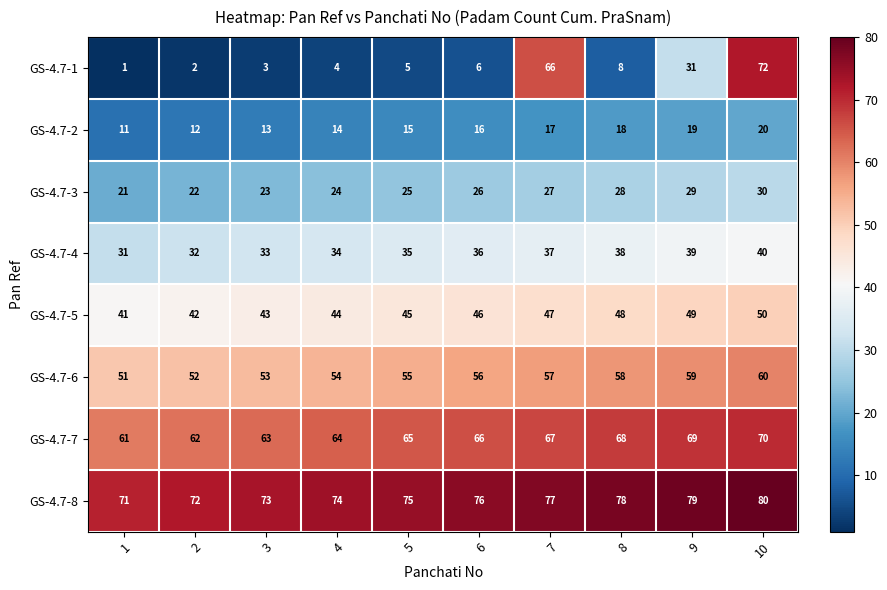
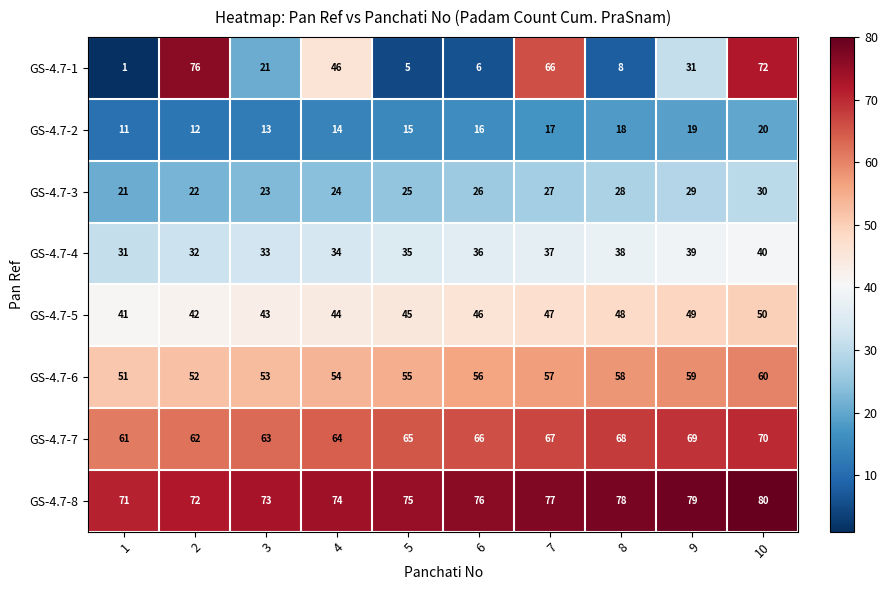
  {
    "GS-4.7-1": {
      "1": 1,
-     "2": 2,
-     "3": 3,
-     "4": 4,
+     "2": 76,
+     "3": 21,
+     "4": 46,
      "5": 5,
      "6": 6,
      "7": 66,
      "8": 8,
      "9": 31,
      "10": 72
    },
    "GS-4.7-2": {
      "1": 11,
      "2": 12,
      "3": 13,
      "4": 14,
      "5": 15,
      "6": 16,
      "7": 17,
      "8": 18,
      "9": 19,
      "10": 20
    },
    "GS-4.7-3": {
      "1": 21,
      "2": 22,
      "3": 23,
      "4": 24,
      "5": 25,
      "6": 26,
      "7": 27,
      "8": 28,
      "9": 29,
      "10": 30
    },
    "GS-4.7-4": {
      "1": 31,
      "2": 32,
      "3": 33,
      "4": 34,
      "5": 35,
      "6": 36,
      "7": 37,
      "8": 38,
      "9": 39,
      "10": 40
    },
    "GS-4.7-5": {
      "1": 41,
      "2": 42,
      "3": 43,
      "4": 44,
      "5": 45,
      "6": 46,
      "7": 47,
      "8": 48,
      "9": 49,
      "10": 50
    },
    "GS-4.7-6": {
      "1": 51,
      "2": 52,
      "3": 53,
      "4": 54,
      "5": 55,
      "6": 56,
      "7": 57,
      "8": 58,
      "9": 59,
      "10": 60
    },
    "GS-4.7-7": {
      "1": 61,
      "2": 62,
      "3": 63,
      "4": 64,
      "5": 65,
      "6": 66,
      "7": 67,
      "8": 68,
      "9": 69,
      "10": 70
    },
    "GS-4.7-8": {
      "1": 71,
      "2": 72,
      "3": 73,
      "4": 74,
      "5": 75,
      "6": 76,
      "7": 77,
      "8": 78,
      "9": 79,
      "10": 80
    }
  }
